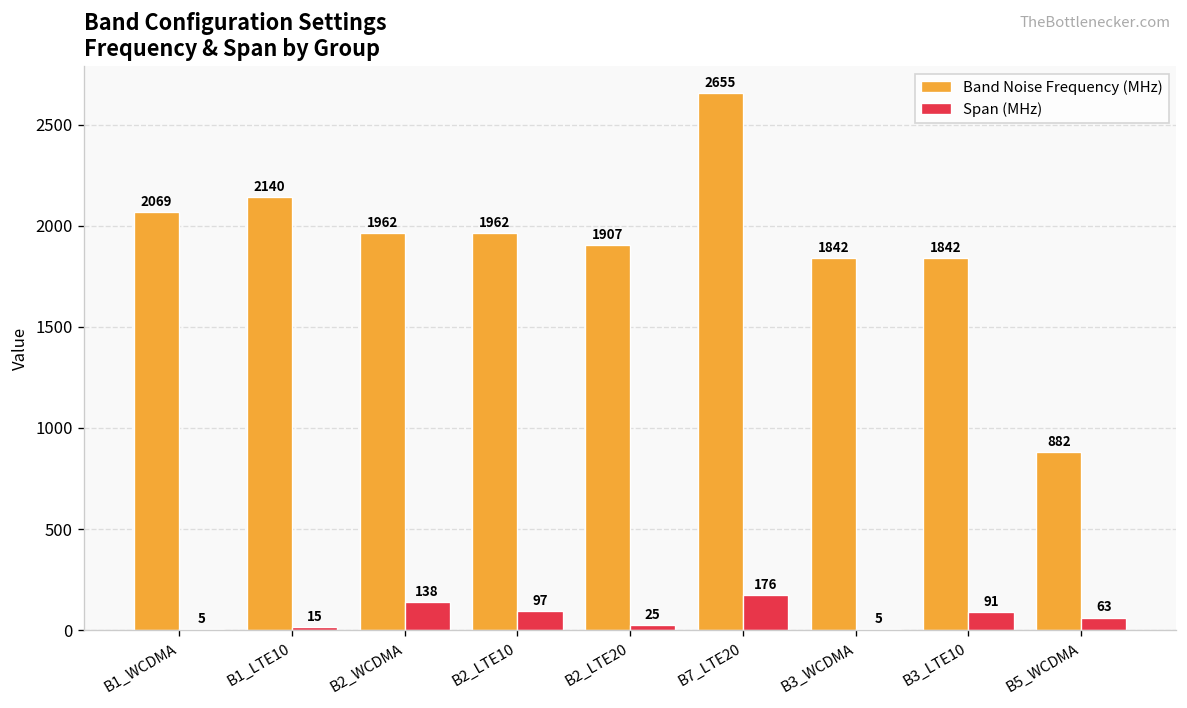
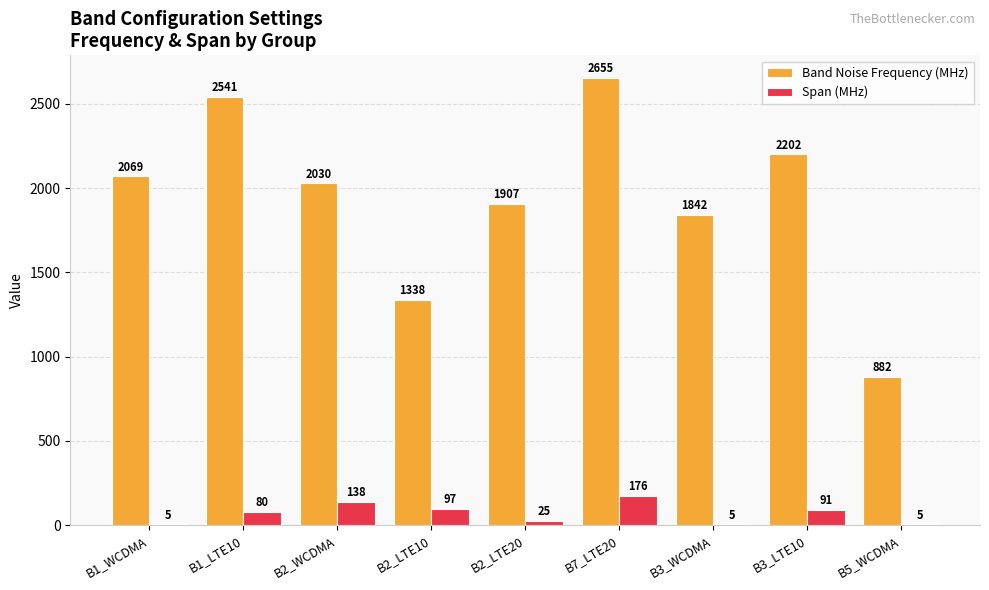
  {
    "Band Noise Frequency (MHz)": {
      "B1_WCDMA": 2069,
-     "B1_LTE10": 2140,
-     "B2_WCDMA": 1962,
-     "B2_LTE10": 1962,
+     "B1_LTE10": 2541,
+     "B2_WCDMA": 2030,
+     "B2_LTE10": 1338,
      "B2_LTE20": 1907,
      "B7_LTE20": 2655,
      "B3_WCDMA": 1842,
-     "B3_LTE10": 1842,
+     "B3_LTE10": 2202,
      "B5_WCDMA": 882
    },
    "Span (MHz)": {
      "B1_WCDMA": 5,
-     "B1_LTE10": 15,
+     "B1_LTE10": 80,
      "B2_WCDMA": 138,
      "B2_LTE10": 97,
      "B2_LTE20": 25,
      "B7_LTE20": 176,
      "B3_WCDMA": 5,
      "B3_LTE10": 91,
-     "B5_WCDMA": 63
+     "B5_WCDMA": 5
    }
  }
